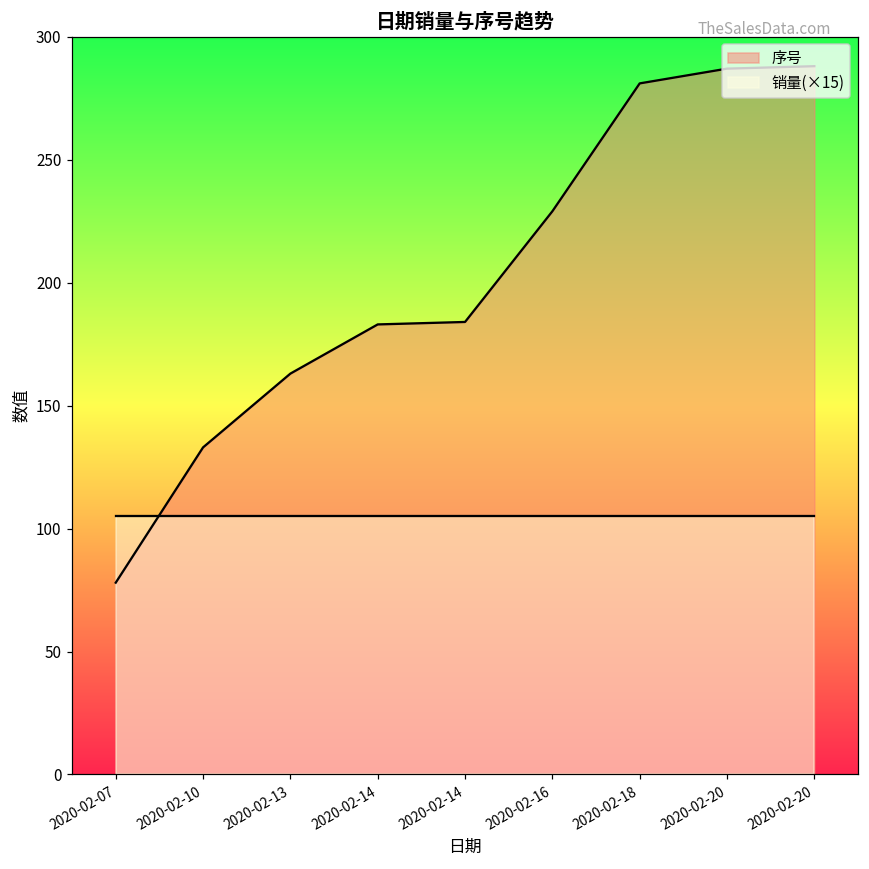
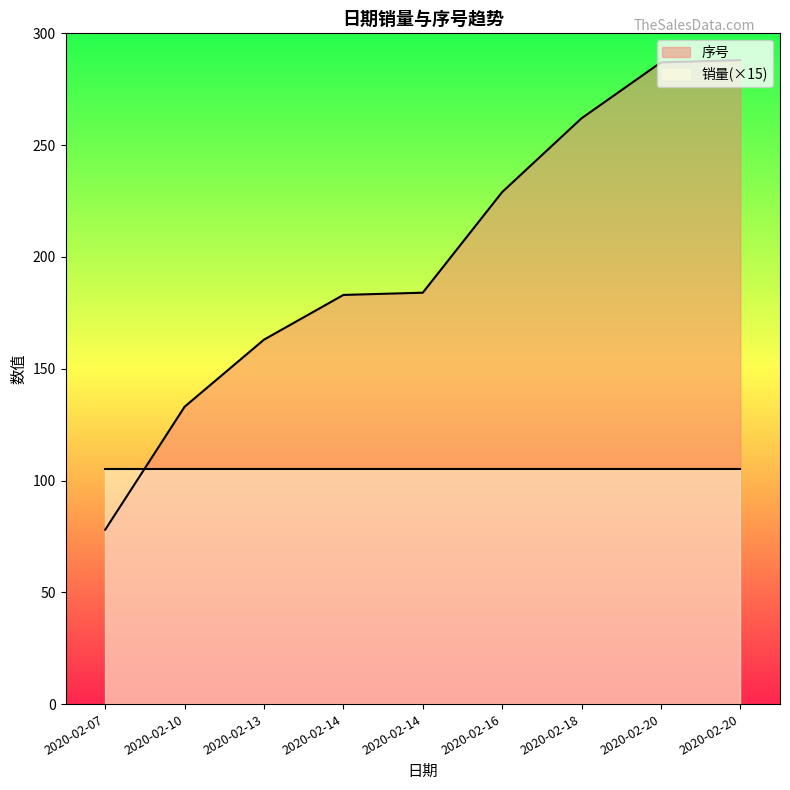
  {
    "序号": {
      "2020-02-07": 78,
      "2020-02-10": 133,
      "2020-02-13": 163,
      "2020-02-16": 229,
-     "2020-02-18": 281
+     "2020-02-18": 262
    },
    "销量(×15)": {
      "2020-02-07": 105,
      "2020-02-10": 105,
      "2020-02-13": 105,
      "2020-02-16": 105,
      "2020-02-18": 105
    }
  }
